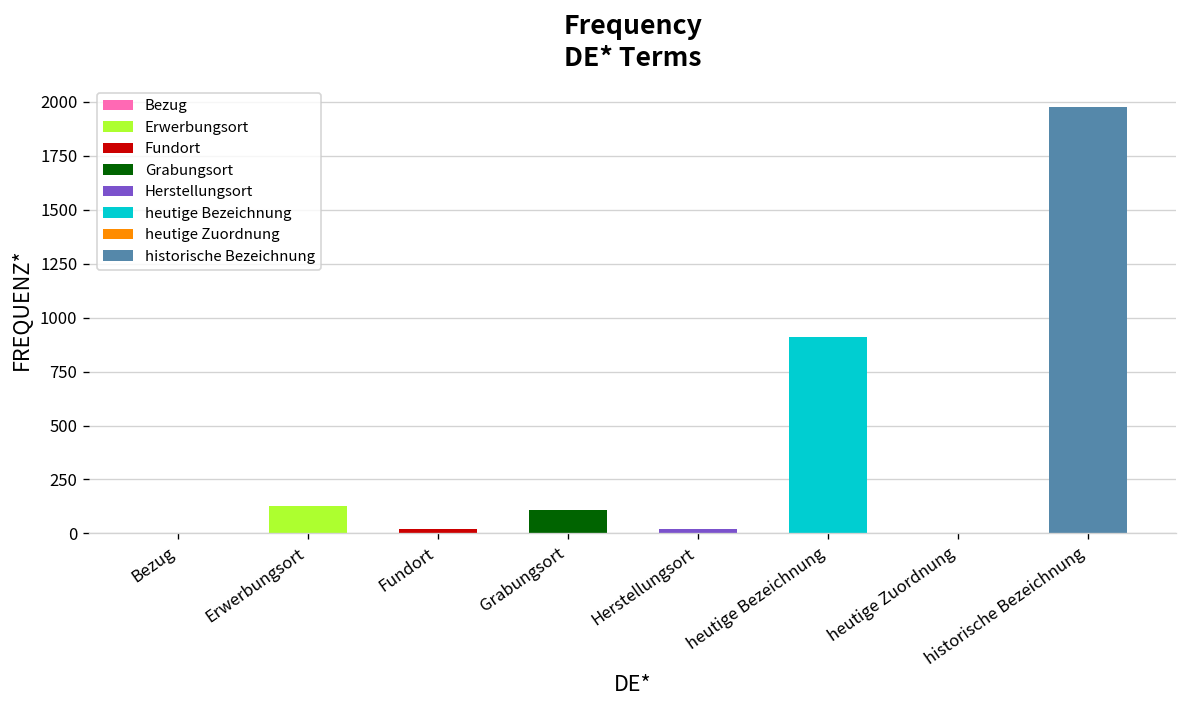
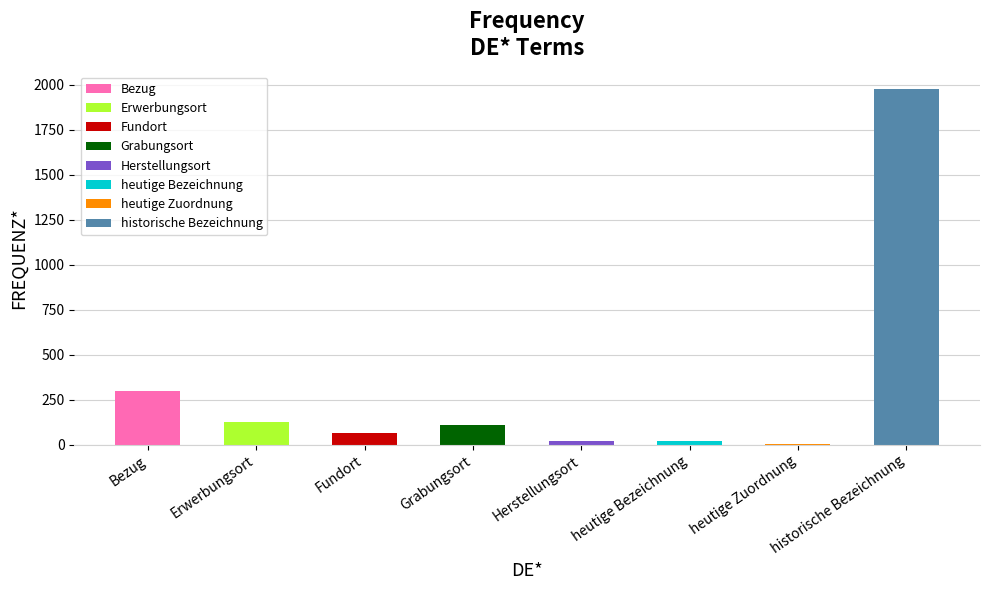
  {
-   "Bezug": 0,
+   "Bezug": 300,
    "Erwerbungsort": 130,
-   "Fundort": 20,
+   "Fundort": 70,
    "Grabungsort": 110,
    "Herstellungsort": 20,
-   "heutige Bezeichnung": 910,
+   "heutige Bezeichnung": 20,
    "historische Bezeichnung": 1980
  }
